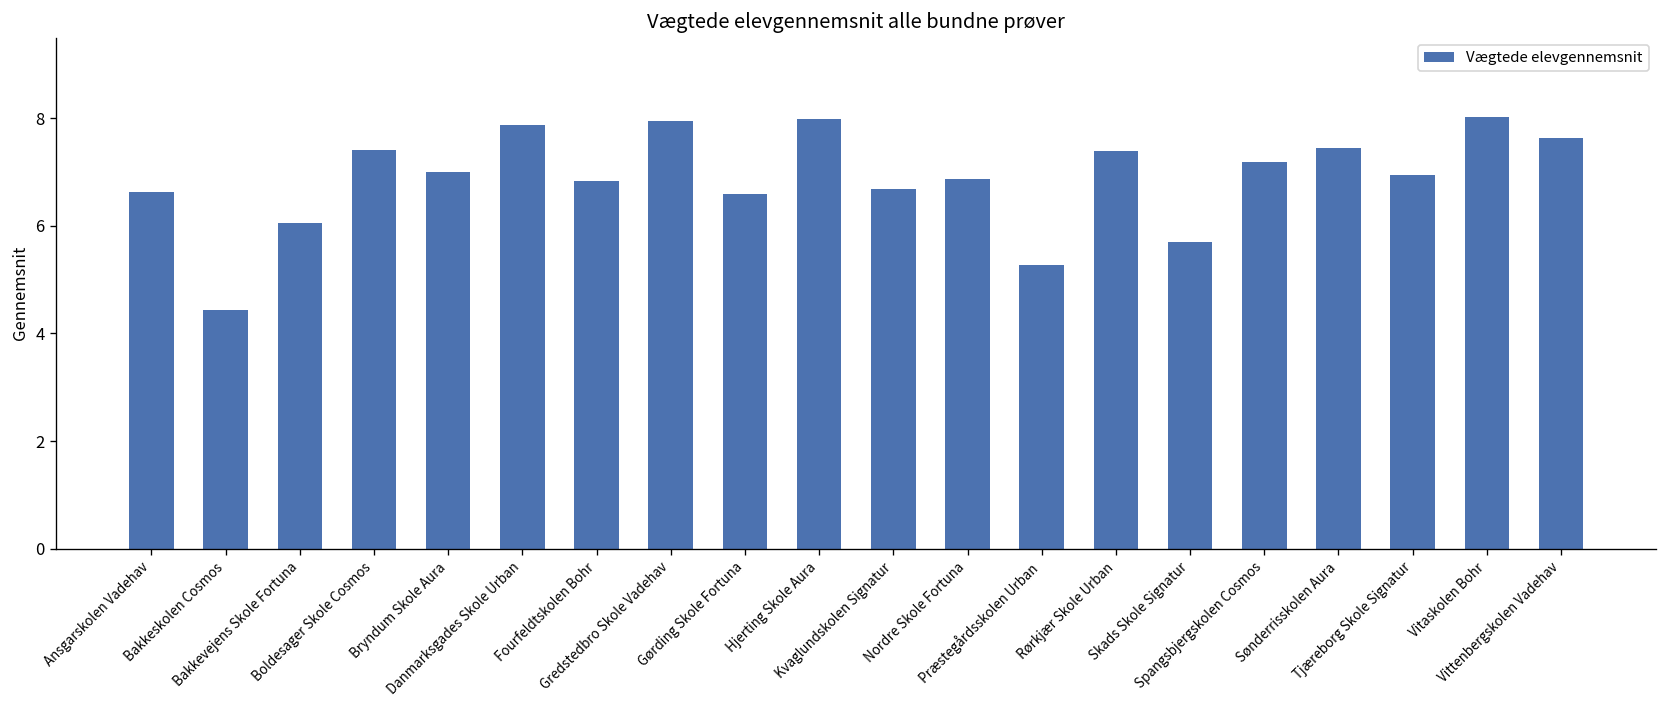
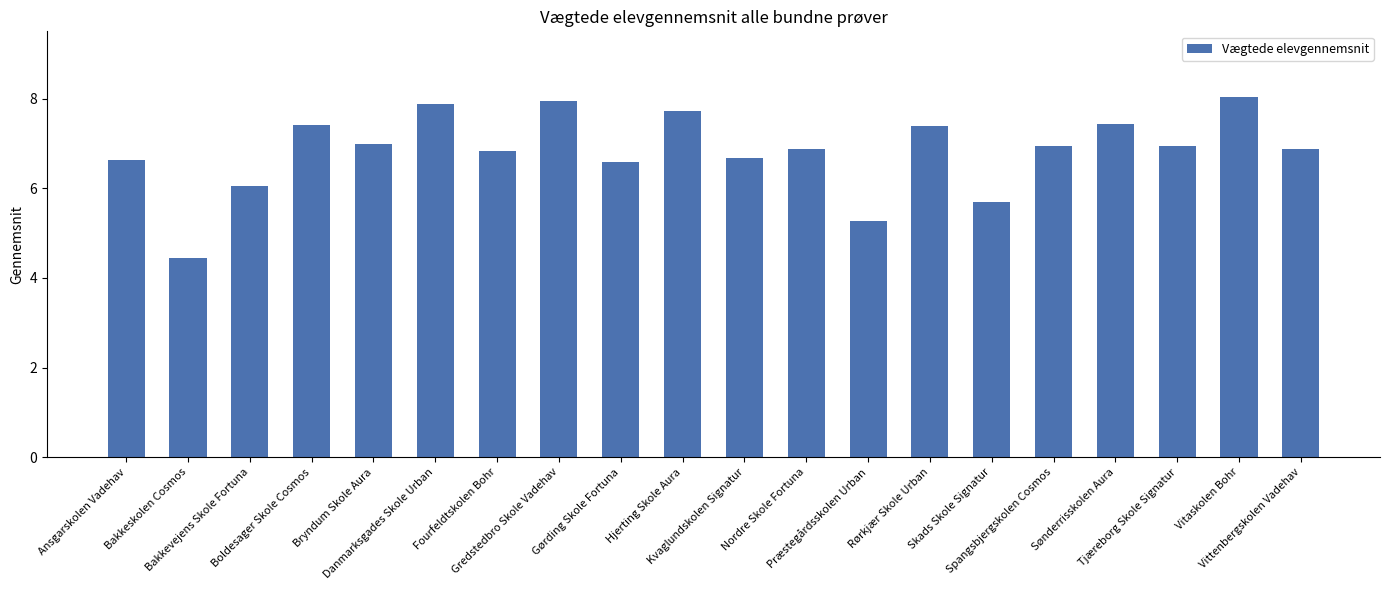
  {
    "Ansgarskolen Vadehav": 6.6,
    "Bakkeskolen Cosmos": 4.4,
    "Bakkevejens Skole Fortuna": 6.1,
    "Boldesager Skole Cosmos": 7.4,
    "Bryndum Skole Aura": 7.0,
    "Danmarksgades Skole Urban": 7.9,
    "Fourfeldtskolen Bohr": 6.8,
    "Gredstedbro Skole Vadehav": 7.9,
    "Gørding Skole Fortuna": 6.6,
-   "Hjerting Skole Aura": 8.0,
+   "Hjerting Skole Aura": 7.7,
    "Kvaglundskolen Signatur": 6.7,
    "Nordre Skole Fortuna": 6.9,
    "Præstegårdsskolen Urban": 5.3,
    "Rørkjær Skole Urban": 7.4,
    "Skads Skole Signatur": 5.7,
-   "Spangsbjergskolen Cosmos": 7.2,
+   "Spangsbjergskolen Cosmos": 6.9,
    "Sønderrisskolen Aura": 7.4,
    "Tjæreborg Skole Signatur": 6.9,
    "Vitaskolen Bohr": 8.0,
-   "Vittenbergskolen Vadehav": 7.6
+   "Vittenbergskolen Vadehav": 6.9
  }
